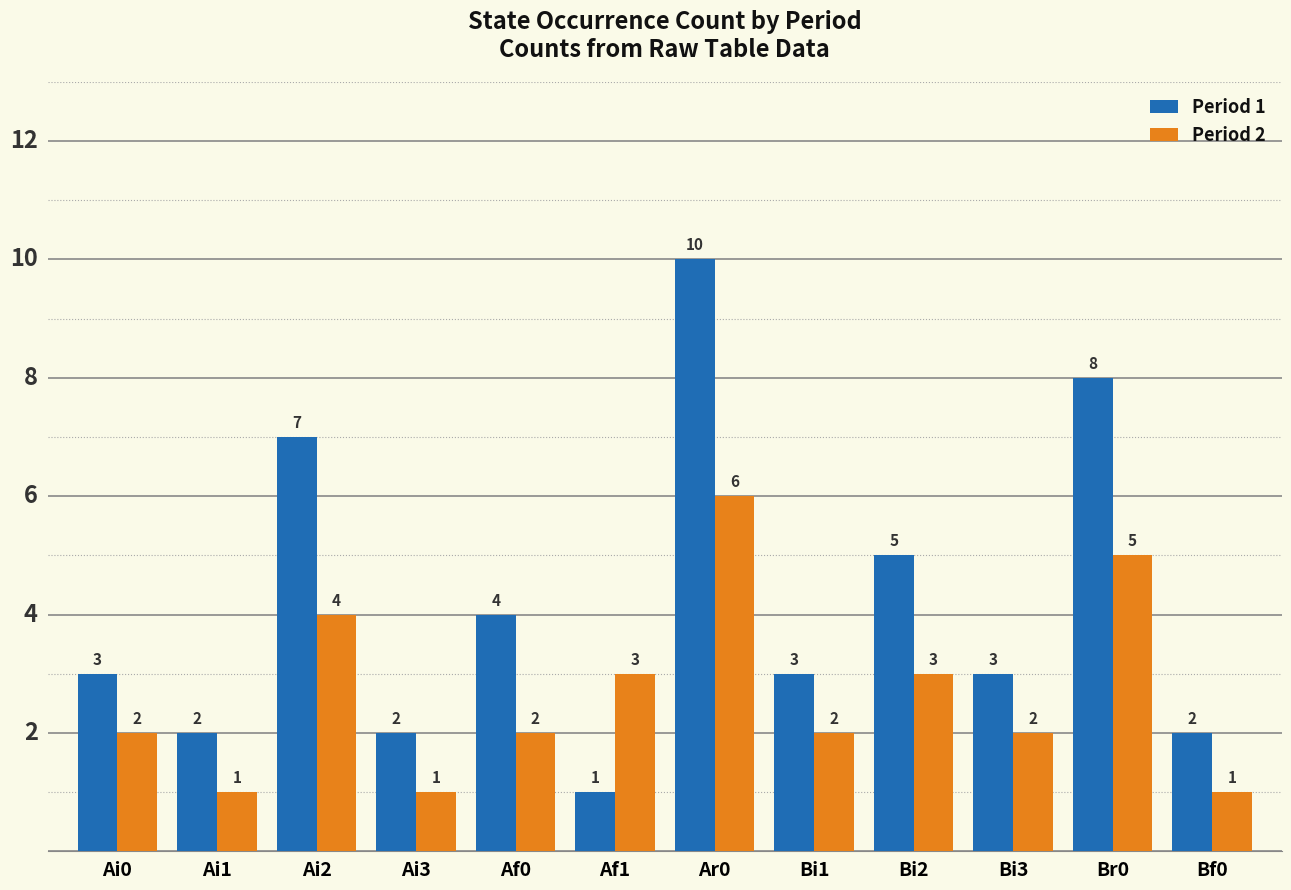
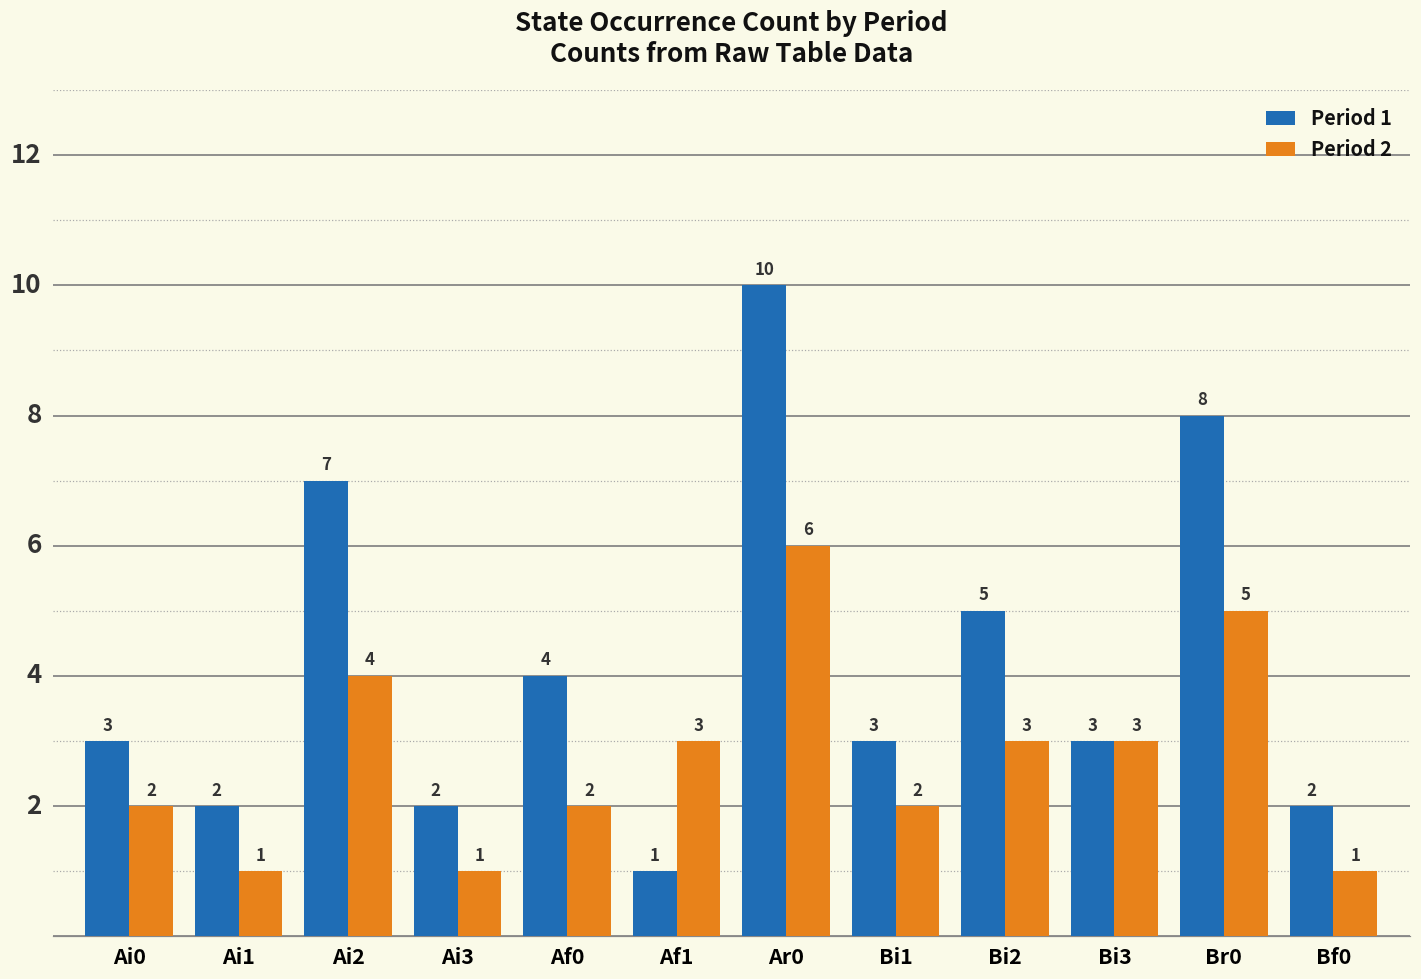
  {
    "Period 1": {
      "Ai0": 3,
      "Ai1": 2,
      "Ai2": 7,
      "Ai3": 2,
      "Af0": 4,
      "Af1": 1,
      "Ar0": 10,
      "Bi1": 3,
      "Bi2": 5,
      "Bi3": 3,
      "Br0": 8,
      "Bf0": 2
    },
    "Period 2": {
      "Ai0": 2,
      "Ai1": 1,
      "Ai2": 4,
      "Ai3": 1,
      "Af0": 2,
      "Af1": 3,
      "Ar0": 6,
      "Bi1": 2,
      "Bi2": 3,
-     "Bi3": 2,
+     "Bi3": 3,
      "Br0": 5,
      "Bf0": 1
    }
  }
